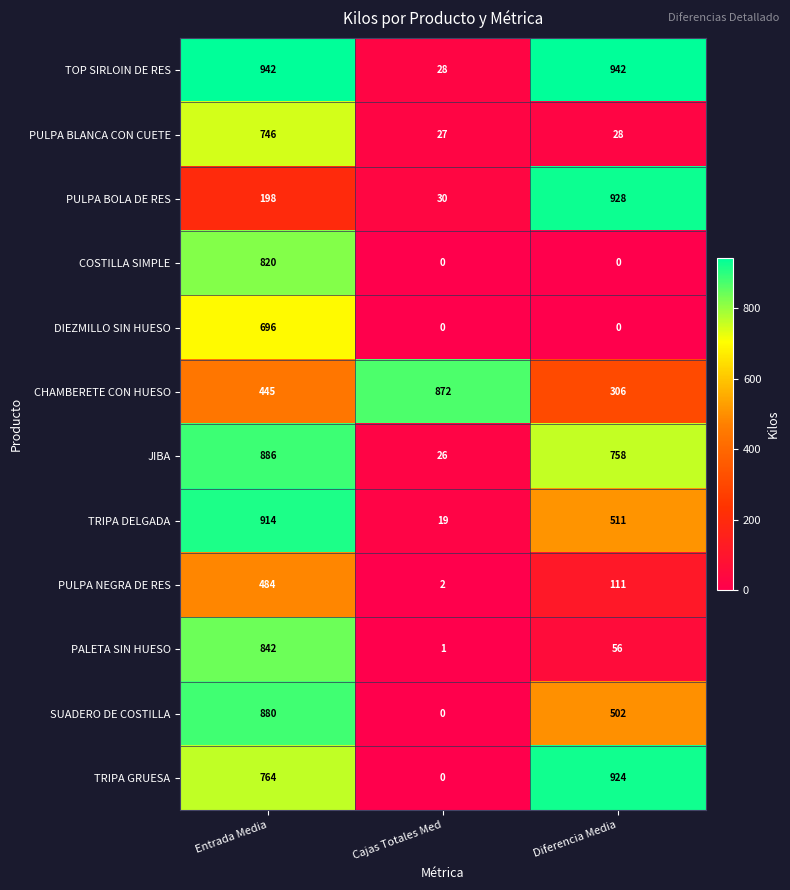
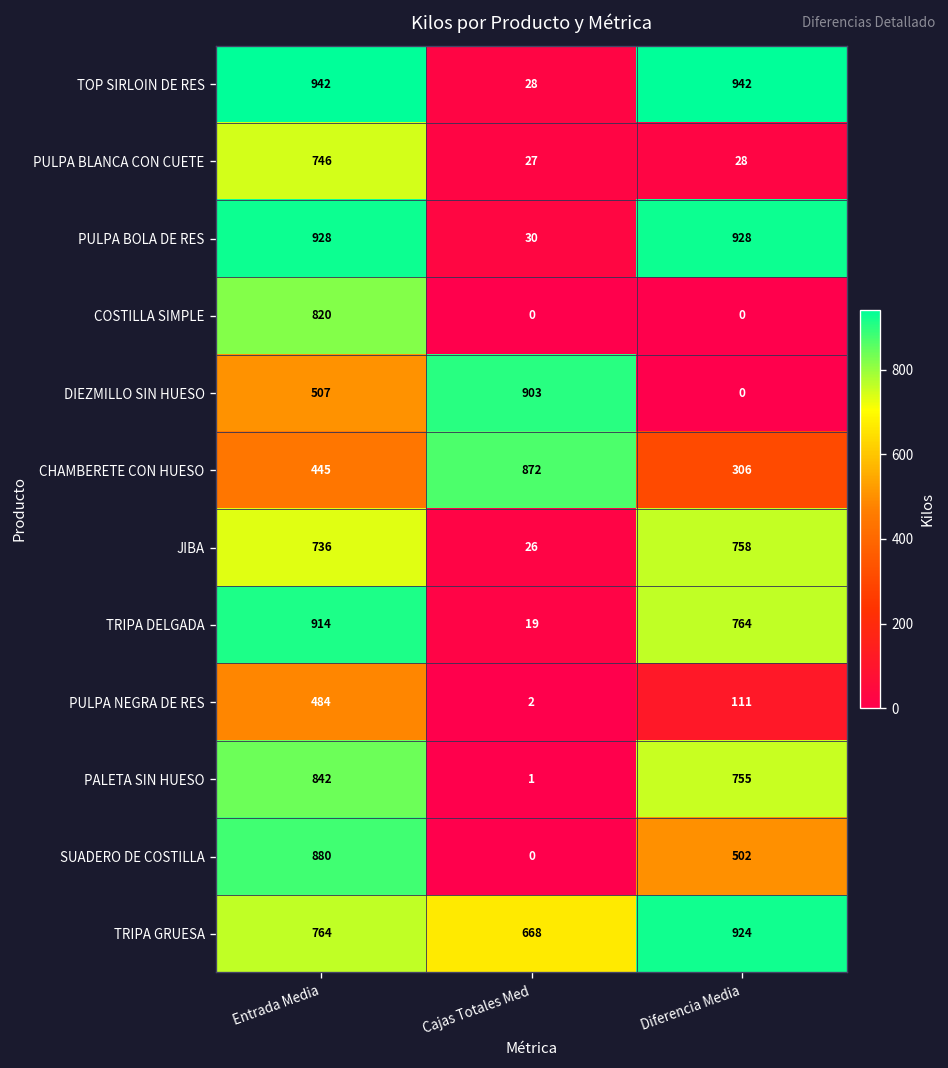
  {
    "TOP SIRLOIN DE RES": {
      "Entrada Media": 942,
      "Cajas Totales Med": 28,
      "Diferencia Media": 942
    },
    "PULPA BLANCA CON CUETE": {
      "Entrada Media": 746,
      "Cajas Totales Med": 27,
      "Diferencia Media": 28
    },
    "PULPA BOLA DE RES": {
-     "Entrada Media": 198,
+     "Entrada Media": 928,
      "Cajas Totales Med": 30,
      "Diferencia Media": 928
    },
    "COSTILLA SIMPLE": {
      "Entrada Media": 820,
      "Cajas Totales Med": 0,
      "Diferencia Media": 0
    },
    "DIEZMILLO SIN HUESO": {
-     "Entrada Media": 696,
-     "Cajas Totales Med": 0,
+     "Entrada Media": 507,
+     "Cajas Totales Med": 903,
      "Diferencia Media": 0
    },
    "CHAMBERETE CON HUESO": {
      "Entrada Media": 445,
      "Cajas Totales Med": 872,
      "Diferencia Media": 306
    },
    "JIBA": {
-     "Entrada Media": 886,
+     "Entrada Media": 736,
      "Cajas Totales Med": 26,
      "Diferencia Media": 758
    },
    "TRIPA DELGADA": {
      "Entrada Media": 914,
      "Cajas Totales Med": 19,
-     "Diferencia Media": 511
+     "Diferencia Media": 764
    },
    "PULPA NEGRA DE RES": {
      "Entrada Media": 484,
      "Cajas Totales Med": 2,
      "Diferencia Media": 111
    },
    "PALETA SIN HUESO": {
      "Entrada Media": 842,
      "Cajas Totales Med": 1,
-     "Diferencia Media": 56
+     "Diferencia Media": 755
    },
    "SUADERO DE COSTILLA": {
      "Entrada Media": 880,
      "Cajas Totales Med": 0,
      "Diferencia Media": 502
    },
    "TRIPA GRUESA": {
      "Entrada Media": 764,
-     "Cajas Totales Med": 0,
+     "Cajas Totales Med": 668,
      "Diferencia Media": 924
    }
  }
